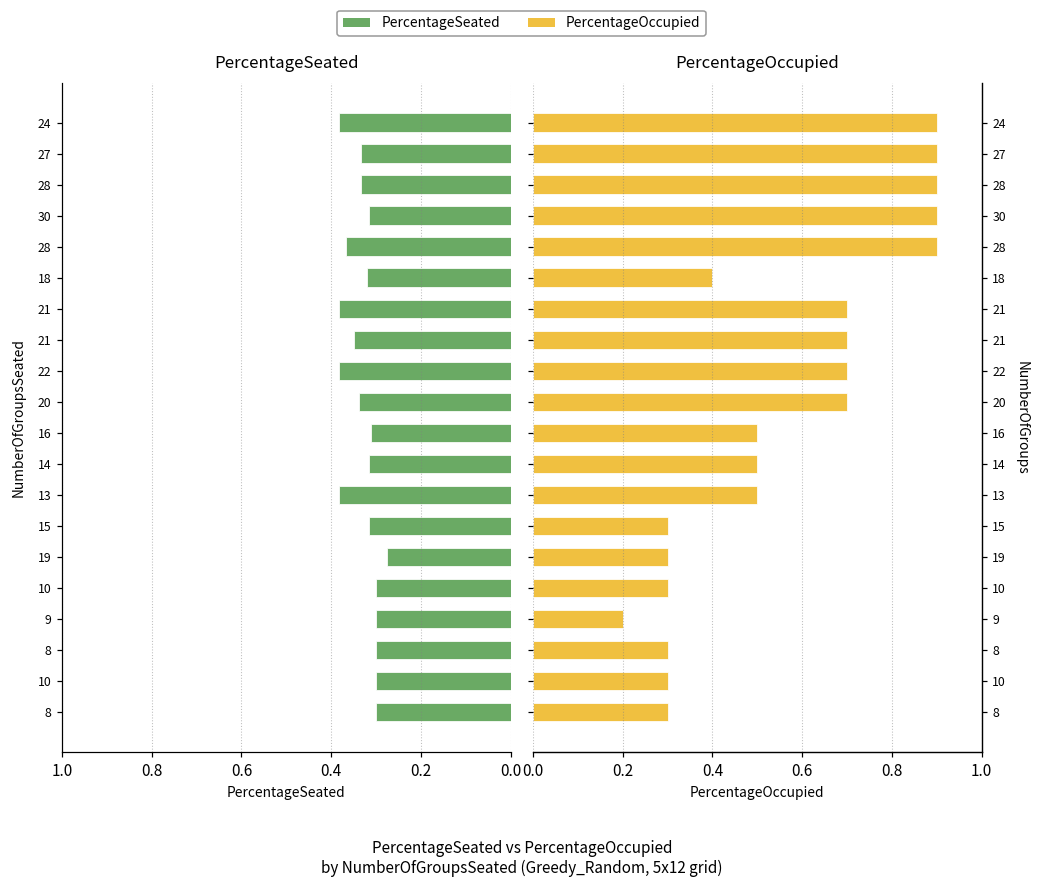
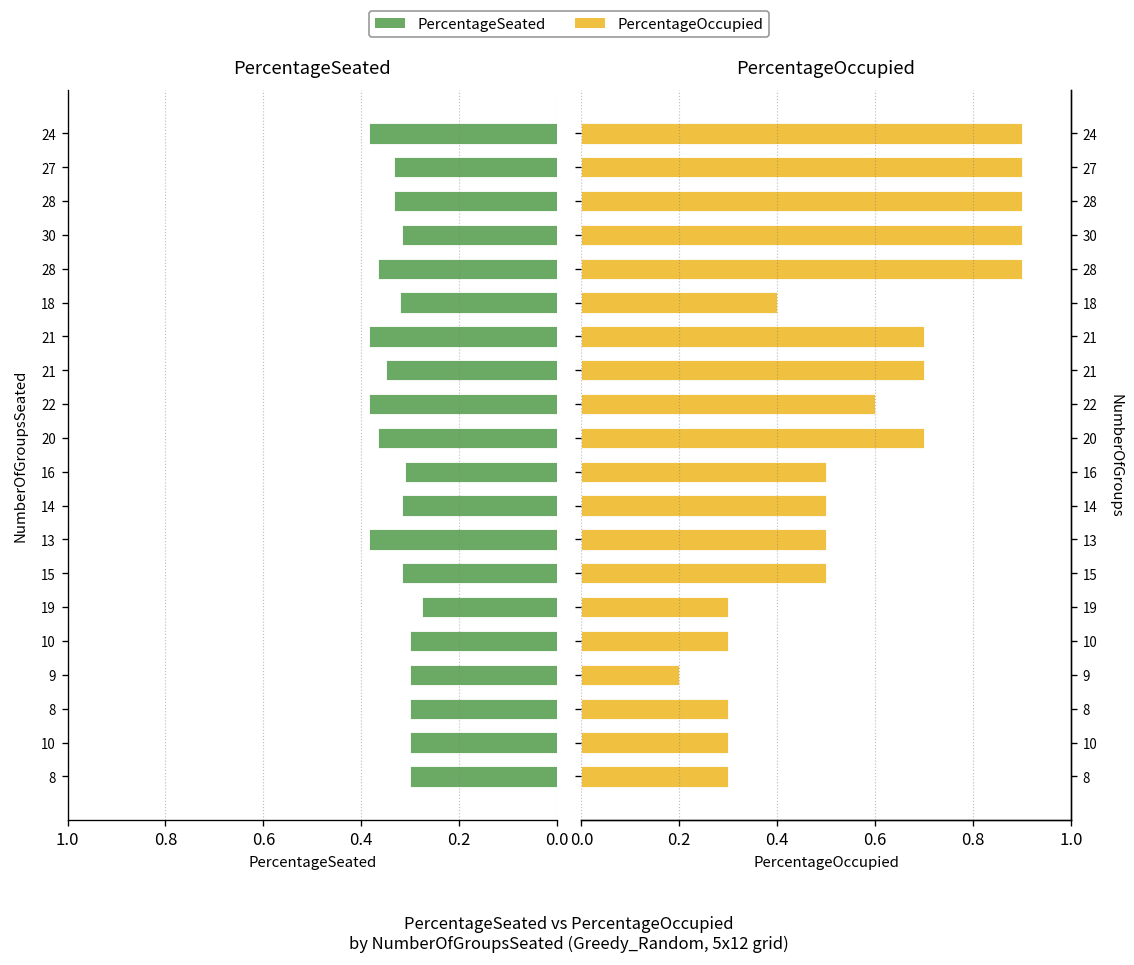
  {
    "PercentageSeated": {
      "24": 0.38,
      "27": 0.33,
      "30": 0.32,
      "18": 0.32,
      "22": 0.38,
-     "20": 0.34,
+     "20": 0.37,
      "16": 0.31,
      "14": 0.32,
      "13": 0.38,
      "15": 0.32,
      "19": 0.28,
      "9": 0.30
    },
    "PercentageOccupied": {
      "24": 0.9,
      "27": 0.9,
      "30": 0.9,
      "18": 0.4,
-     "22": 0.7,
+     "22": 0.6,
      "20": 0.7,
      "16": 0.5,
      "14": 0.5,
      "13": 0.5,
-     "15": 0.3,
+     "15": 0.5,
      "19": 0.3,
      "9": 0.2
    }
  }
